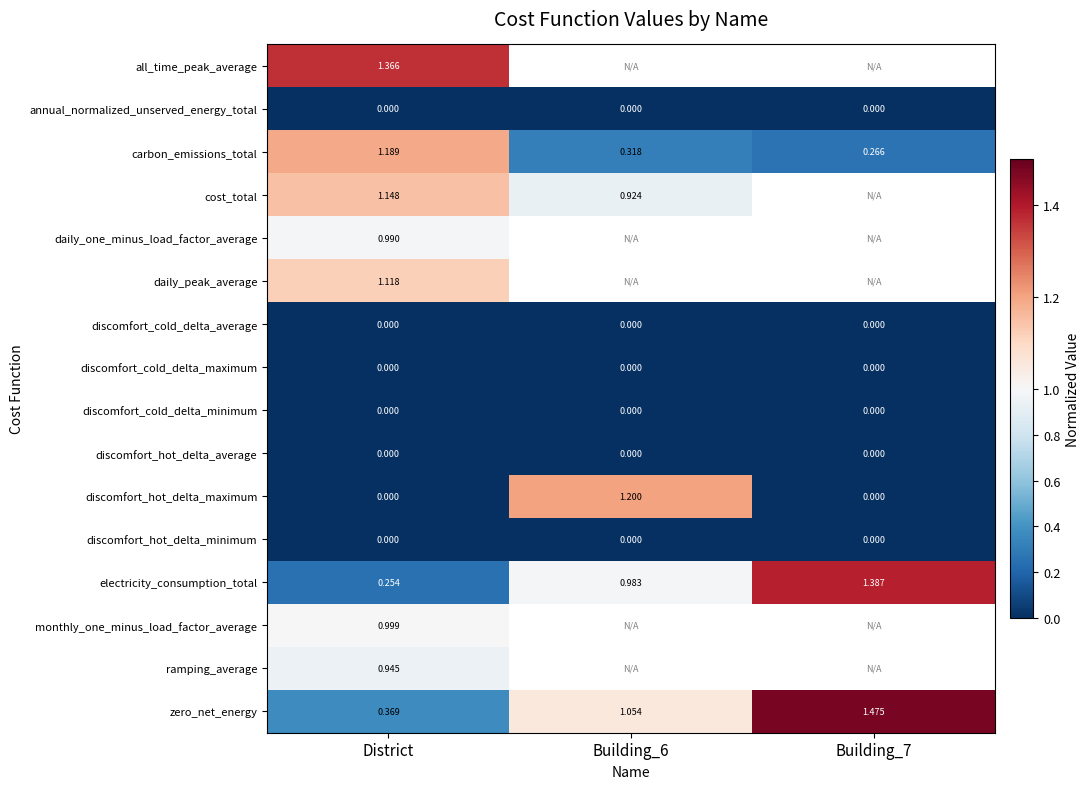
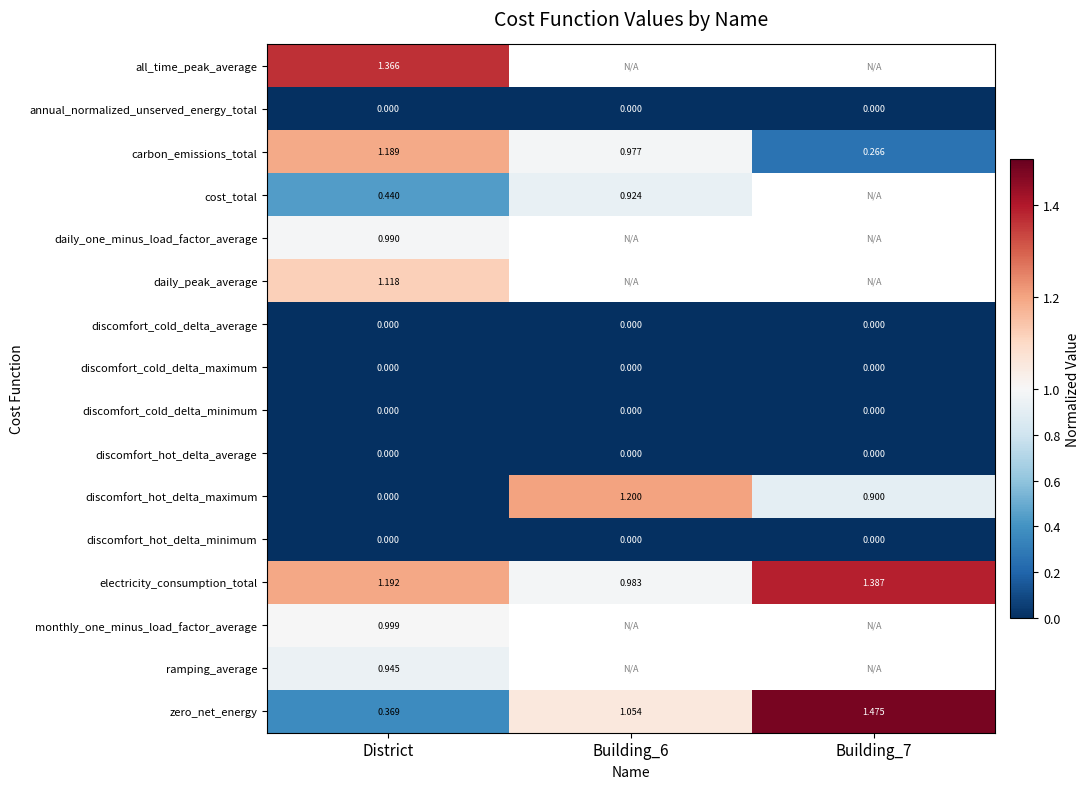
  {
    "all_time_peak_average": {
      "District": 1.366
    },
    "annual_normalized_unserved_energy_total": {
      "District": 0.000,
      "Building_6": 0.000,
      "Building_7": 0.000
    },
    "carbon_emissions_total": {
      "District": 1.189,
-     "Building_6": 0.318,
+     "Building_6": 0.977,
      "Building_7": 0.266
    },
    "cost_total": {
-     "District": 1.148,
+     "District": 0.440,
      "Building_6": 0.924
    },
    "daily_one_minus_load_factor_average": {
      "District": 0.990
    },
    "daily_peak_average": {
      "District": 1.118
    },
    "discomfort_cold_delta_average": {
      "District": 0.000,
      "Building_6": 0.000,
      "Building_7": 0.000
    },
    "discomfort_cold_delta_maximum": {
      "District": 0.000,
      "Building_6": 0.000,
      "Building_7": 0.000
    },
    "discomfort_cold_delta_minimum": {
      "District": 0.000,
      "Building_6": 0.000,
      "Building_7": 0.000
    },
    "discomfort_hot_delta_average": {
      "District": 0.000,
      "Building_6": 0.000,
      "Building_7": 0.000
    },
    "discomfort_hot_delta_maximum": {
      "District": 0.000,
      "Building_6": 1.200,
-     "Building_7": 0.000
+     "Building_7": 0.900
    },
    "discomfort_hot_delta_minimum": {
      "District": 0.000,
      "Building_6": 0.000,
      "Building_7": 0.000
    },
    "electricity_consumption_total": {
-     "District": 0.254,
+     "District": 1.192,
      "Building_6": 0.983,
      "Building_7": 1.387
    },
    "monthly_one_minus_load_factor_average": {
      "District": 0.999
    },
    "ramping_average": {
      "District": 0.945
    },
    "zero_net_energy": {
      "District": 0.369,
      "Building_6": 1.054,
      "Building_7": 1.475
    }
  }
